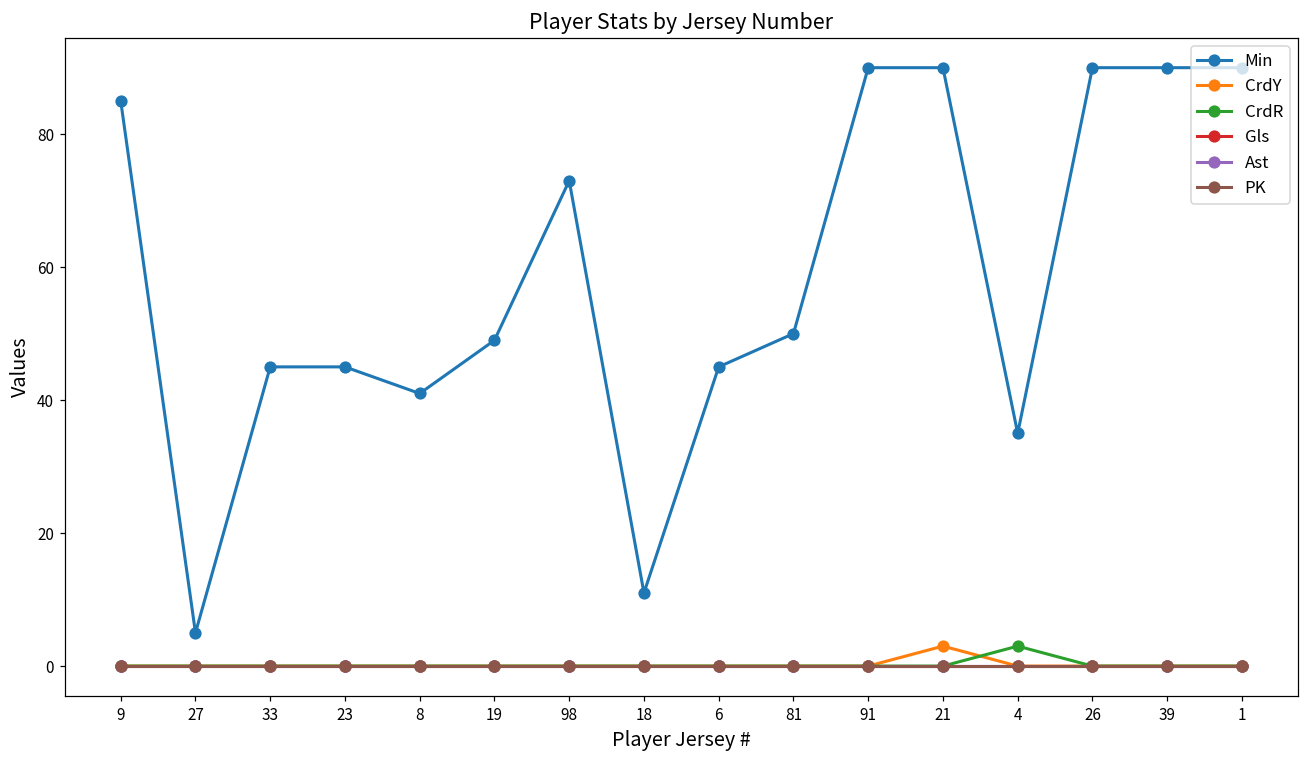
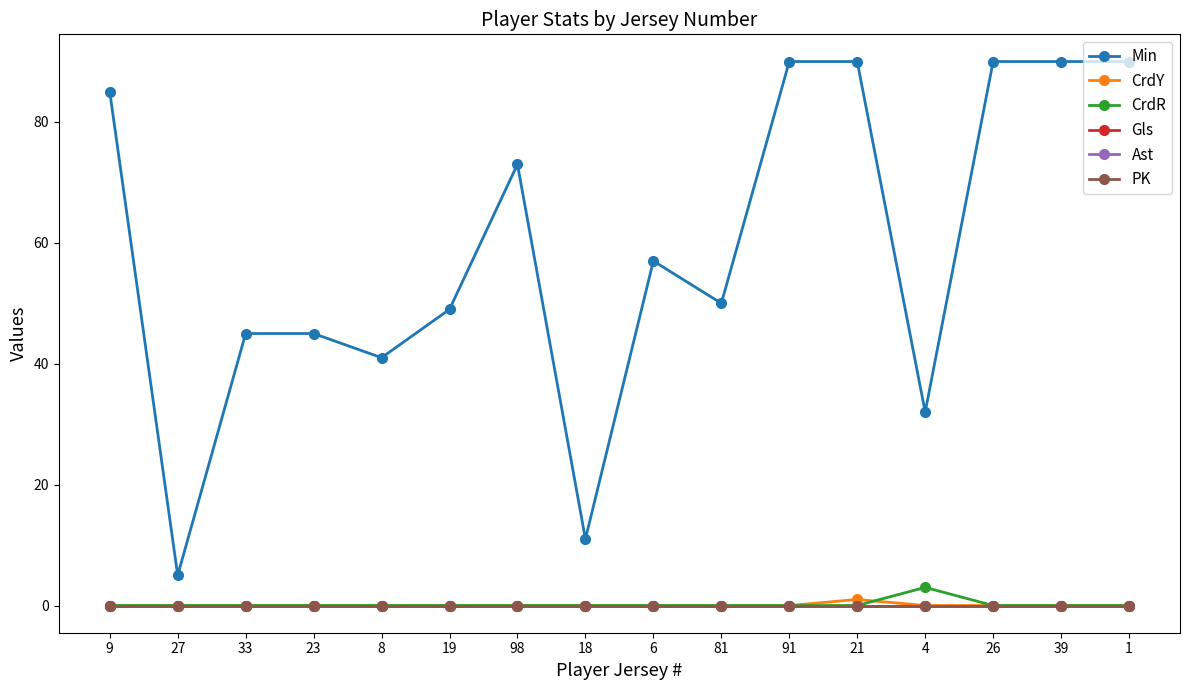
  {
    "Min": {
      "9": 85,
      "27": 5,
      "33": 45,
      "23": 45,
      "8": 41,
      "19": 49,
      "98": 73,
      "18": 11,
-     "6": 45,
+     "6": 57,
      "81": 50,
      "91": 90,
      "21": 90,
-     "4": 35,
+     "4": 32,
      "26": 90,
      "39": 90
    },
    "CrdY": {
-     "21": 3
+     "21": 1
    },
    "CrdR": {
      "4": 3
    }
  }
